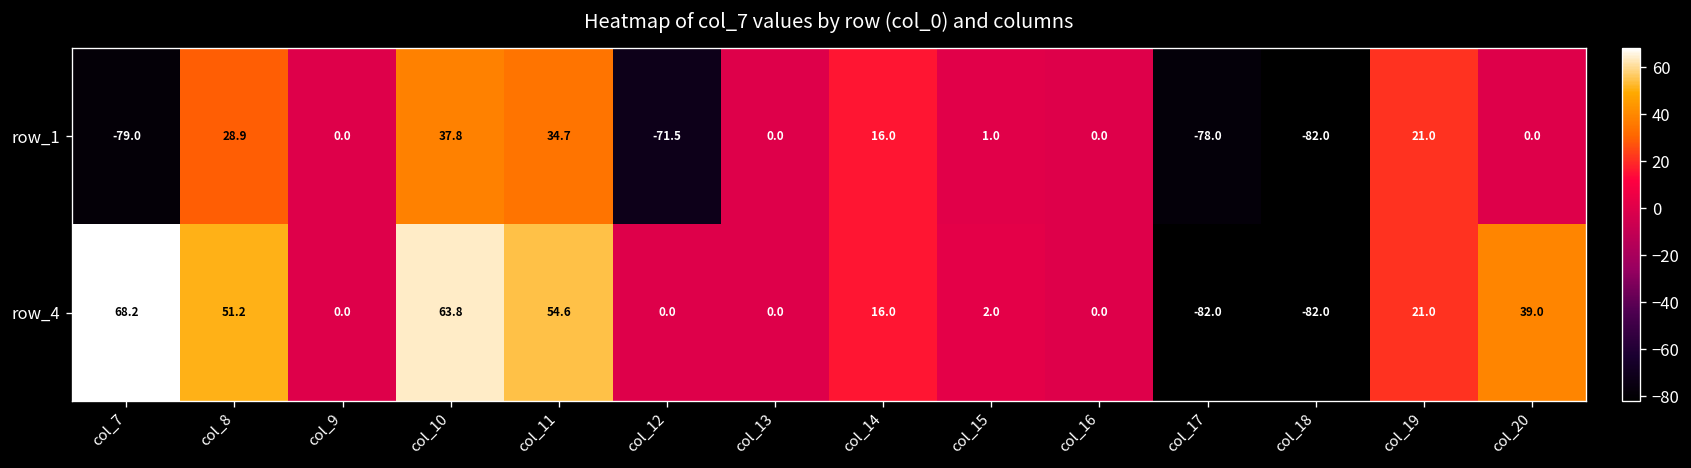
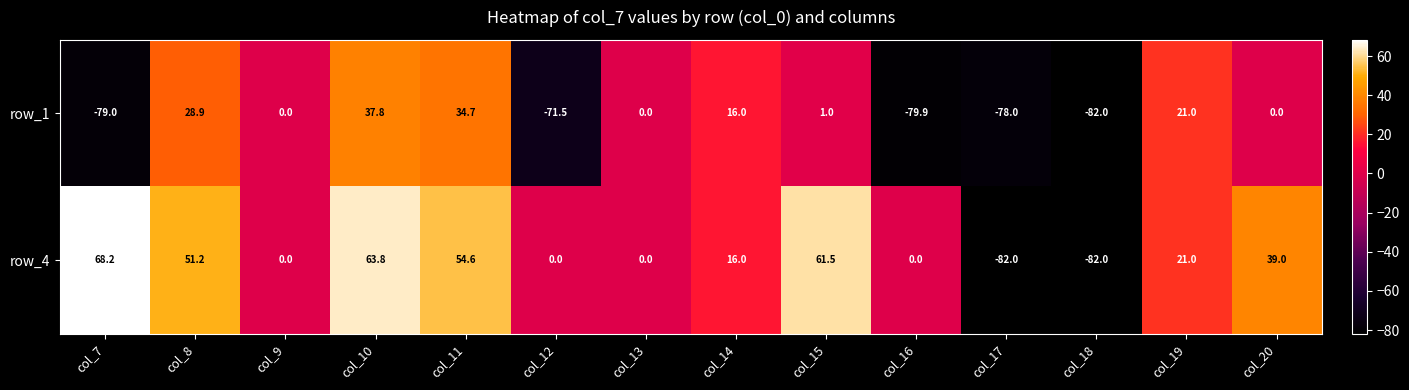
  {
    "row_1": {
      "col_7": -79.0,
      "col_8": 28.9,
      "col_9": 0.0,
      "col_10": 37.8,
      "col_11": 34.7,
      "col_12": -71.5,
      "col_13": 0.0,
      "col_14": 16.0,
      "col_15": 1.0,
-     "col_16": 0.0,
+     "col_16": -79.9,
      "col_17": -78.0,
      "col_18": -82.0,
      "col_19": 21.0,
      "col_20": 0.0
    },
    "row_4": {
      "col_7": 68.2,
      "col_8": 51.2,
      "col_9": 0.0,
      "col_10": 63.8,
      "col_11": 54.6,
      "col_12": 0.0,
      "col_13": 0.0,
      "col_14": 16.0,
-     "col_15": 2.0,
+     "col_15": 61.5,
      "col_16": 0.0,
      "col_17": -82.0,
      "col_18": -82.0,
      "col_19": 21.0,
      "col_20": 39.0
    }
  }
